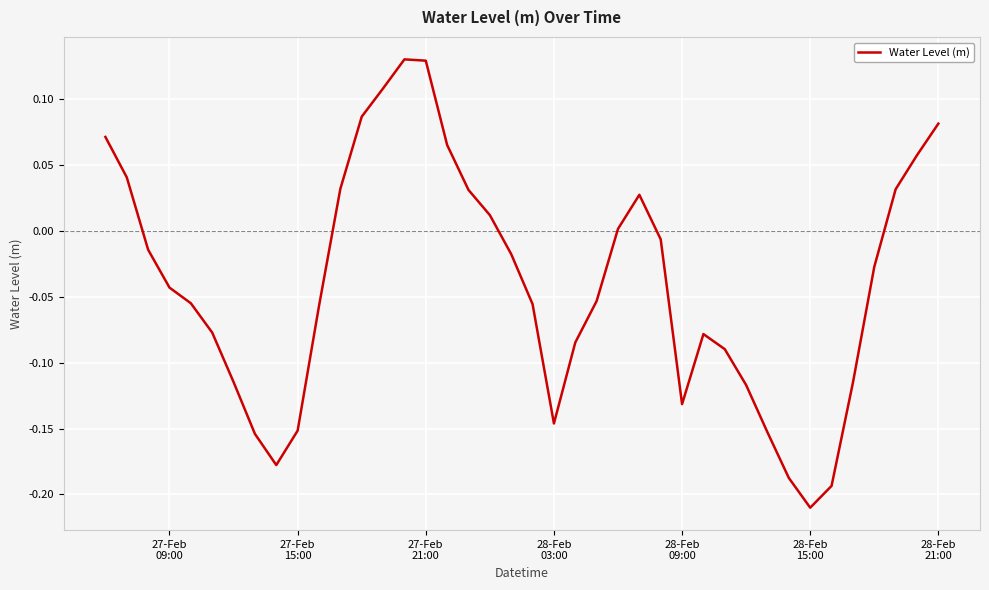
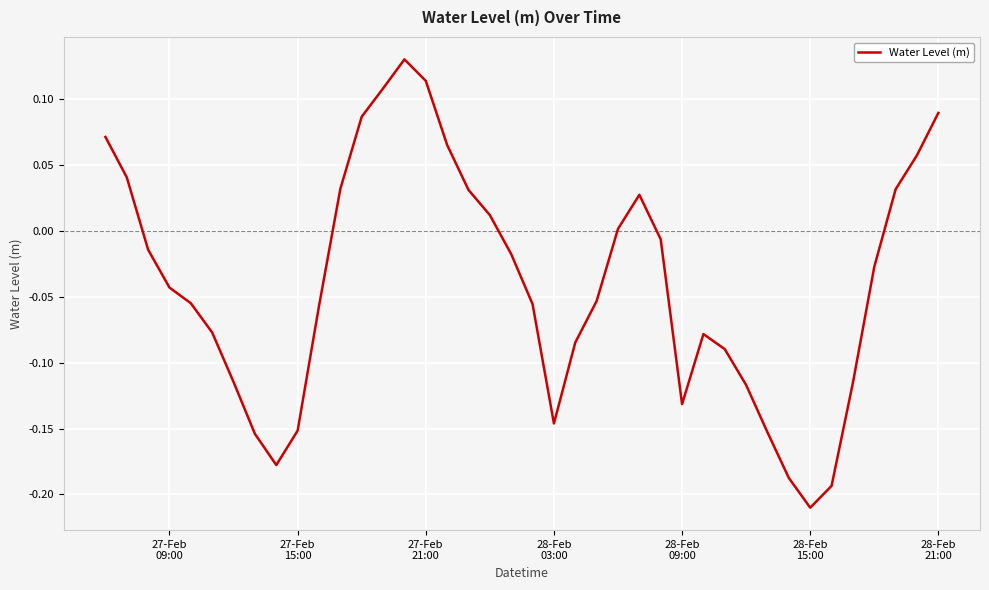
  {
    "27-Feb 09:00": -0.043,
    "27-Feb 15:00": -0.152,
-   "27-Feb 21:00": 0.129,
+   "27-Feb 21:00": 0.114,
    "28-Feb 03:00": -0.146,
    "28-Feb 09:00": -0.132,
    "28-Feb 15:00": -0.210,
-   "28-Feb 21:00": 0.081
+   "28-Feb 21:00": 0.089
  }
